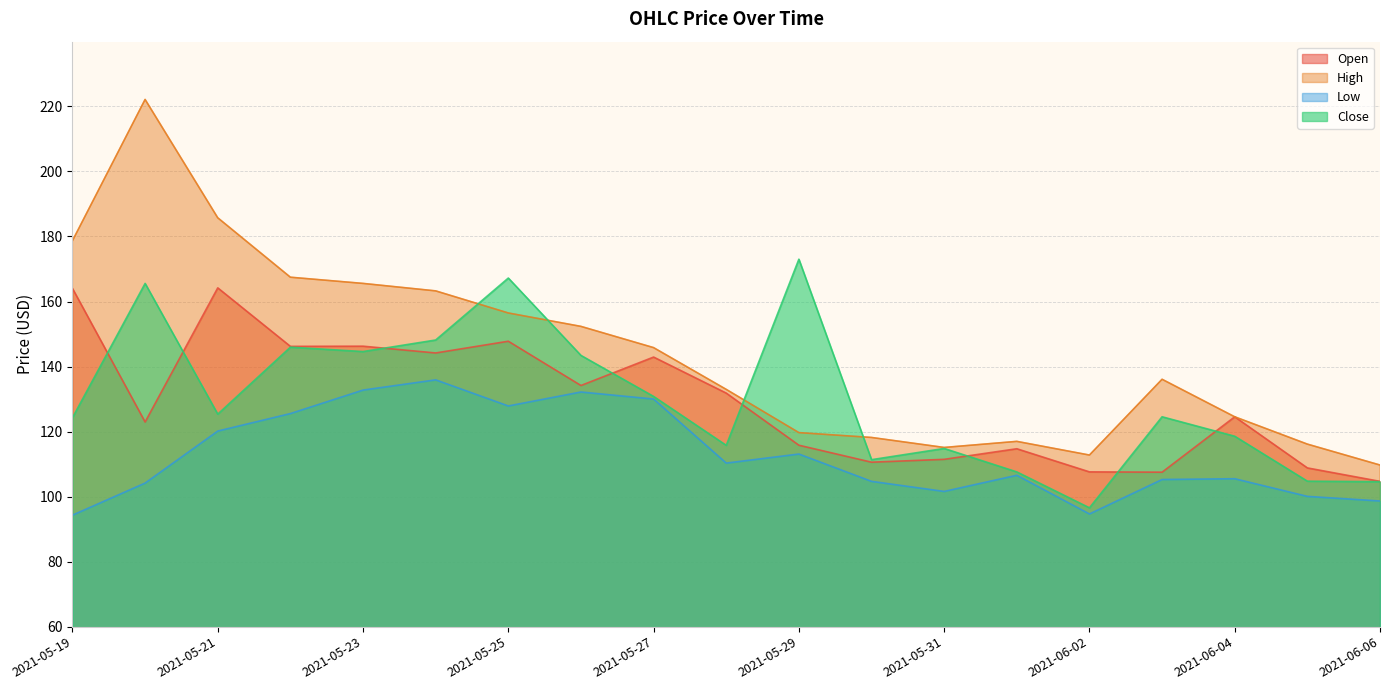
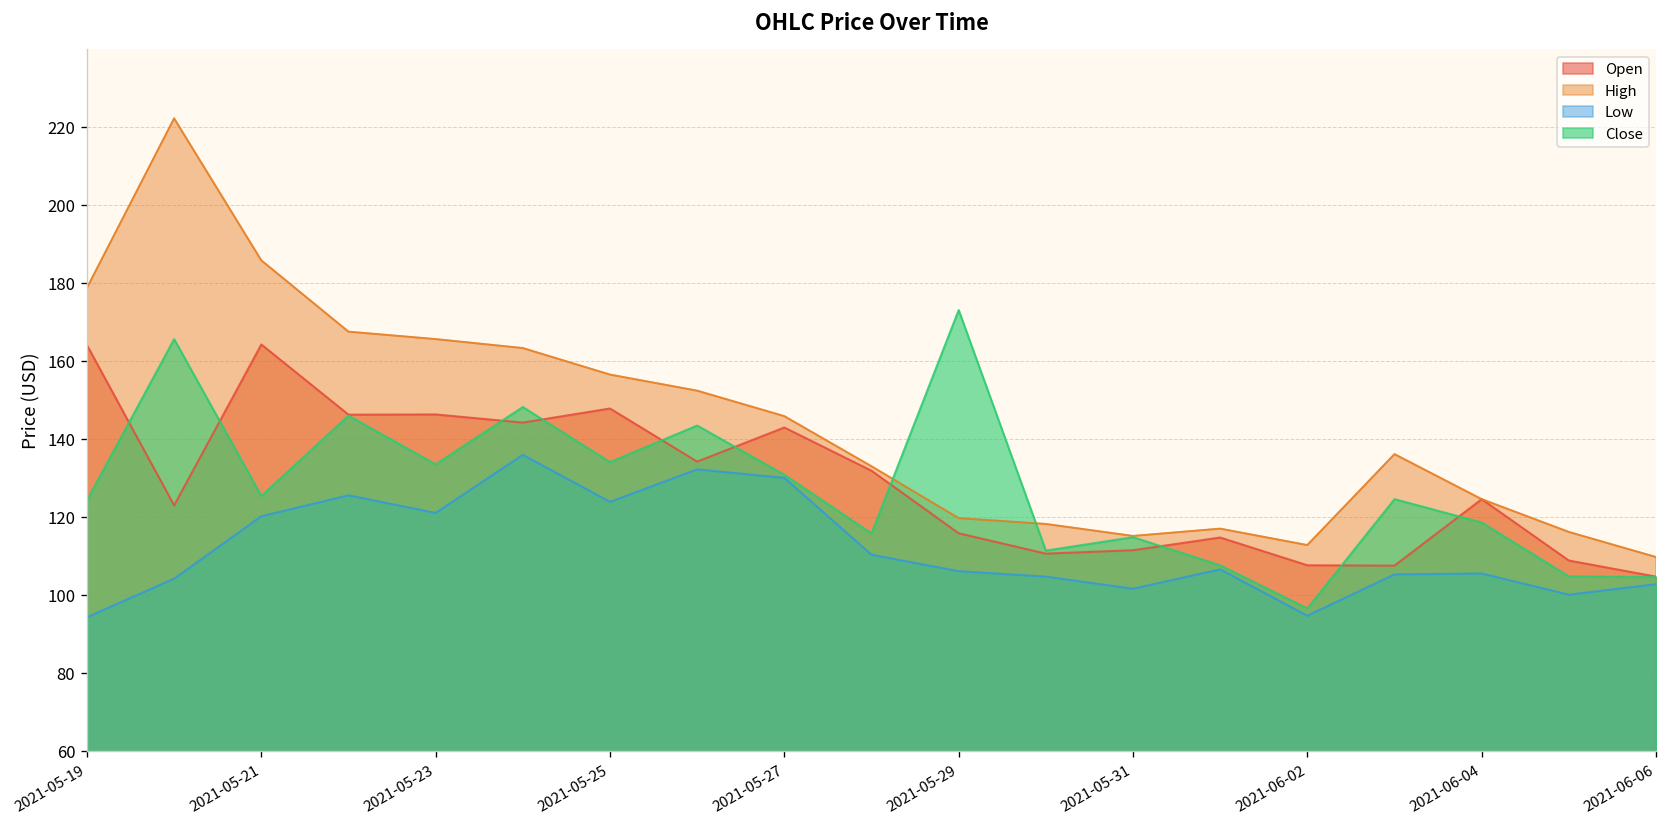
  {
    "Low": {
      "2021-05-19": 94,
      "2021-05-21": 120,
-     "2021-05-23": 133,
-     "2021-05-25": 128,
+     "2021-05-23": 121,
+     "2021-05-25": 124,
      "2021-05-27": 130,
-     "2021-05-29": 113,
+     "2021-05-29": 106,
      "2021-05-31": 102,
      "2021-06-02": 95,
      "2021-06-04": 105,
-     "2021-06-06": 99
+     "2021-06-06": 103
    },
    "Close": {
      "2021-05-19": 124,
      "2021-05-21": 125,
-     "2021-05-23": 145,
-     "2021-05-25": 167,
+     "2021-05-23": 133,
+     "2021-05-25": 134,
      "2021-05-27": 131,
      "2021-05-29": 173,
      "2021-06-02": 97,
      "2021-06-04": 119
    }
  }
